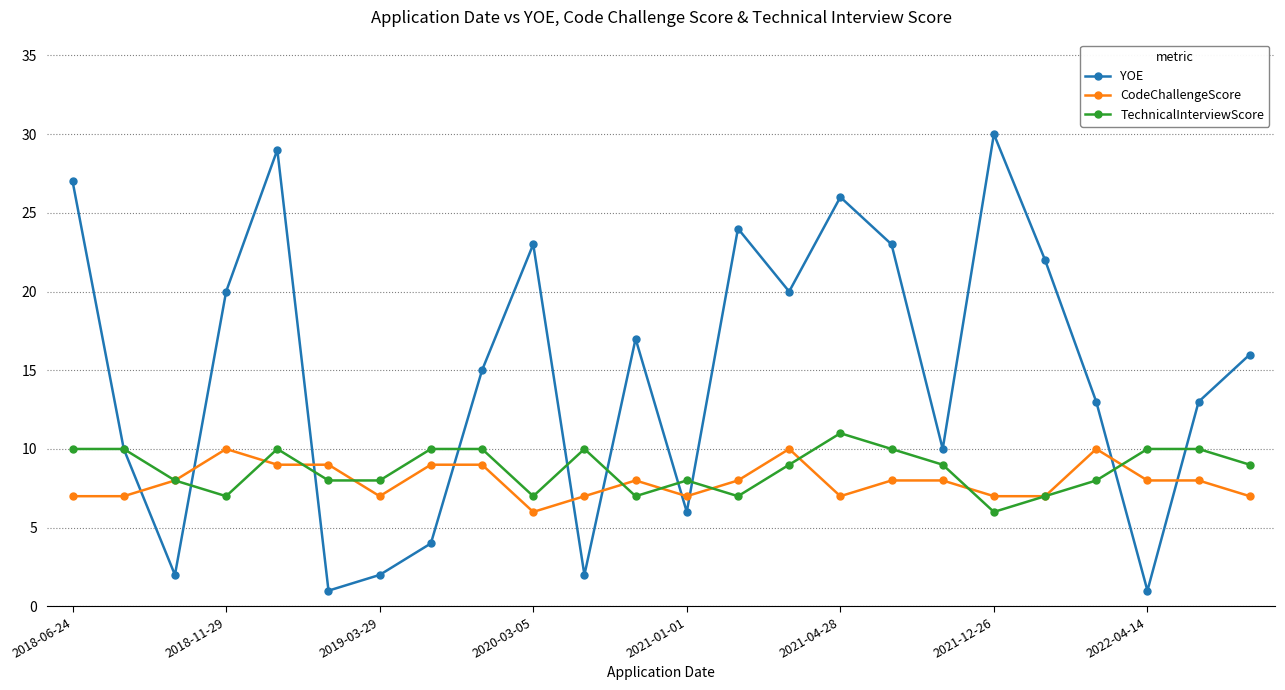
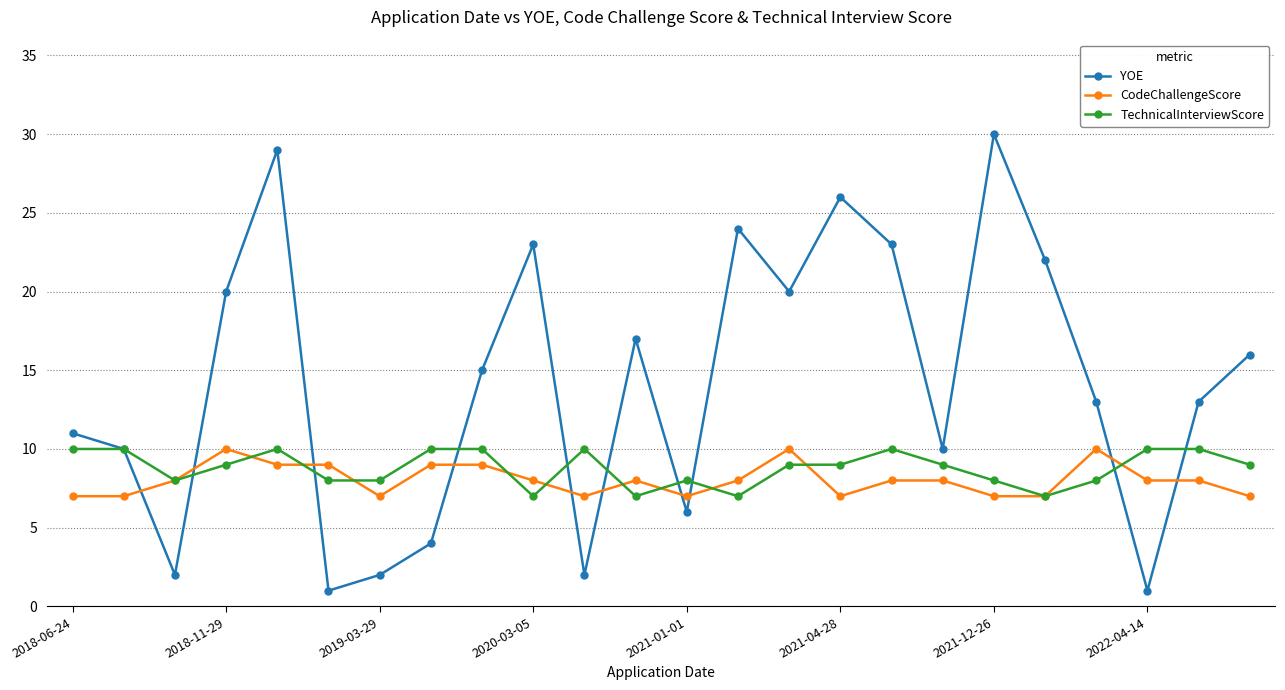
  {
    "YOE": {
-     "2018-06-24": 27,
+     "2018-06-24": 11,
      "2018-11-29": 20,
      "2019-03-29": 2,
      "2020-03-05": 23,
      "2021-01-01": 6,
      "2021-04-28": 26,
      "2021-12-26": 30,
      "2022-04-14": 1
    },
    "CodeChallengeScore": {
      "2018-06-24": 7,
      "2018-11-29": 10,
      "2019-03-29": 7,
-     "2020-03-05": 6,
+     "2020-03-05": 8,
      "2021-01-01": 7,
      "2021-04-28": 7,
      "2021-12-26": 7,
      "2022-04-14": 8
    },
    "TechnicalInterviewScore": {
      "2018-06-24": 10,
-     "2018-11-29": 7,
+     "2018-11-29": 9,
      "2019-03-29": 8,
      "2020-03-05": 7,
      "2021-01-01": 8,
-     "2021-04-28": 11,
-     "2021-12-26": 6,
+     "2021-04-28": 9,
+     "2021-12-26": 8,
      "2022-04-14": 10
    }
  }
